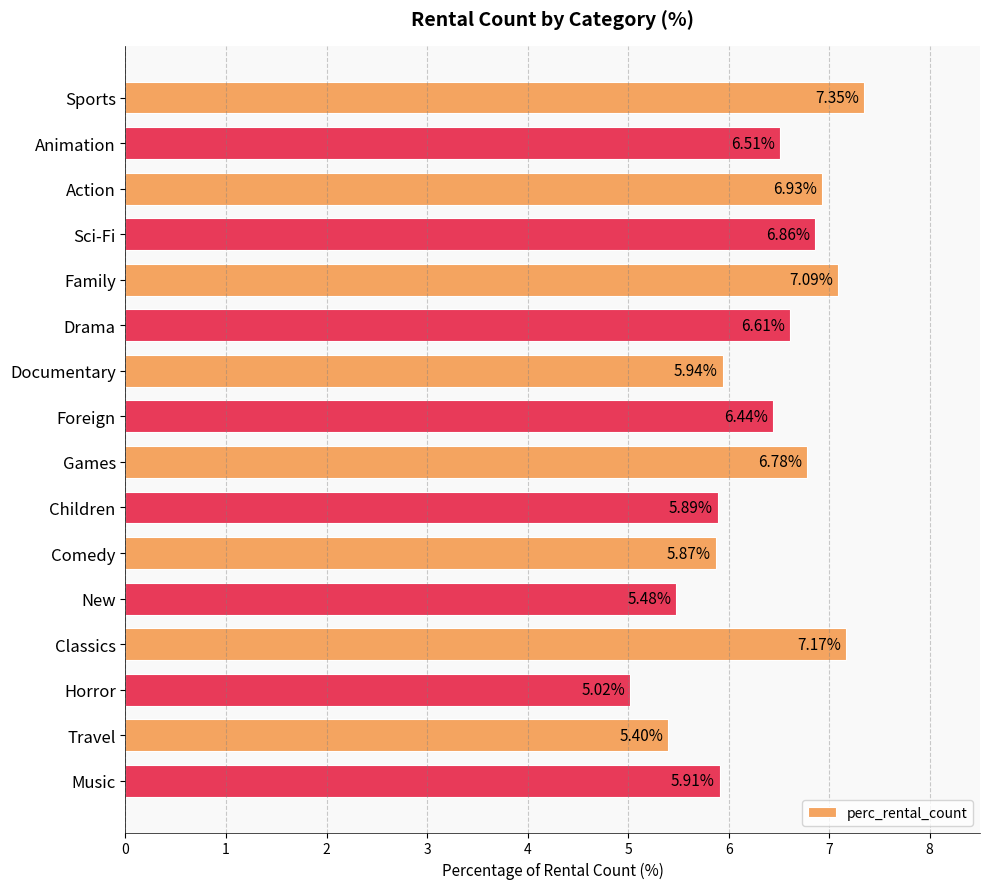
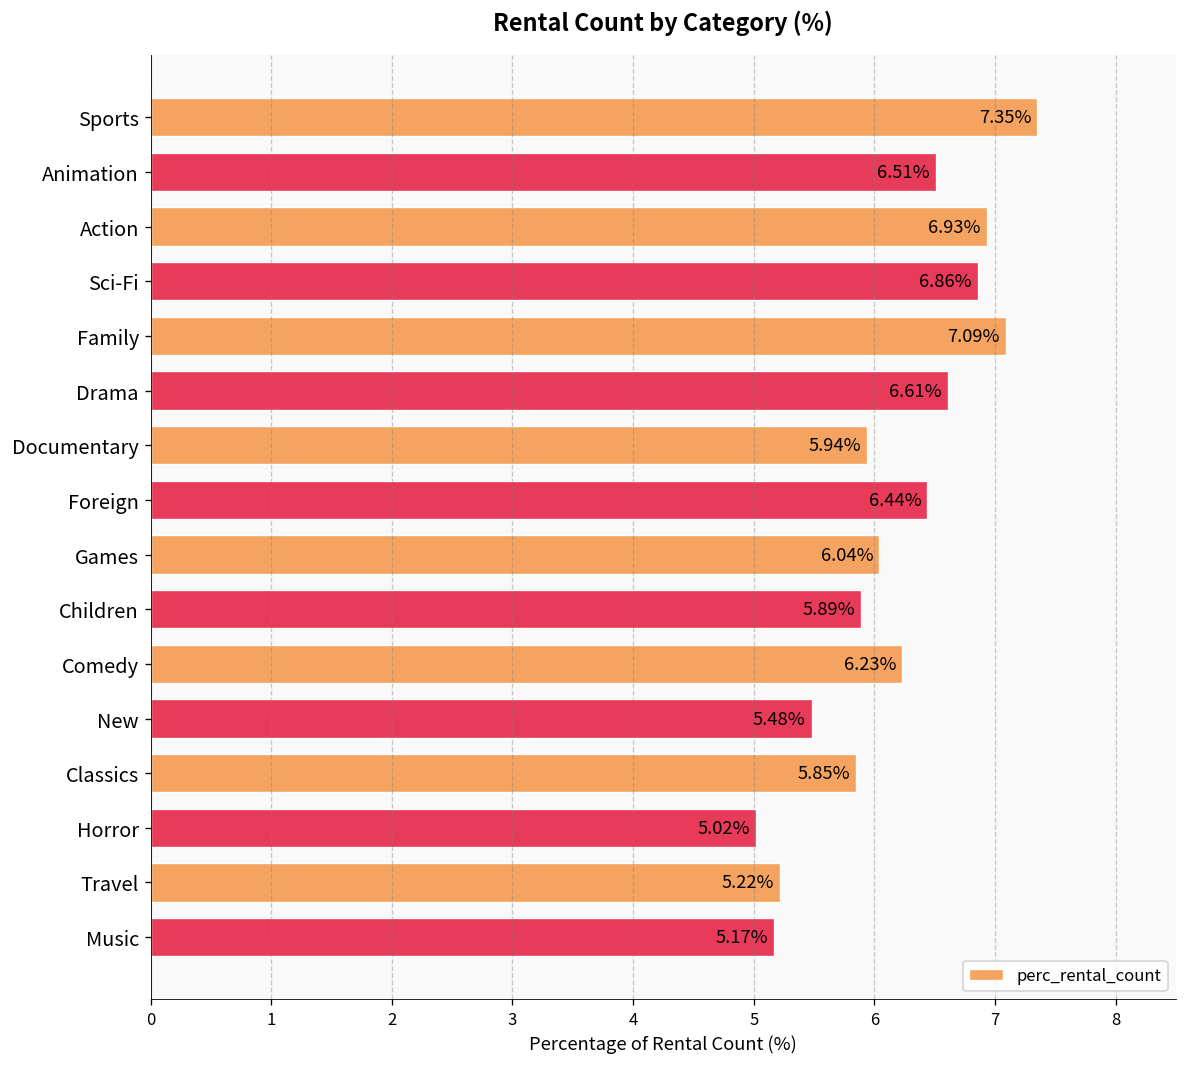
  {
    "Sports": "7.35%",
    "Animation": "6.51%",
    "Action": "6.93%",
    "Sci-Fi": "6.86%",
    "Family": "7.09%",
    "Drama": "6.61%",
    "Documentary": "5.94%",
    "Foreign": "6.44%",
-   "Games": "6.78%",
+   "Games": "6.04%",
    "Children": "5.89%",
-   "Comedy": "5.87%",
+   "Comedy": "6.23%",
    "New": "5.48%",
-   "Classics": "7.17%",
+   "Classics": "5.85%",
    "Horror": "5.02%",
-   "Travel": "5.40%",
-   "Music": "5.91%"
+   "Travel": "5.22%",
+   "Music": "5.17%"
  }
